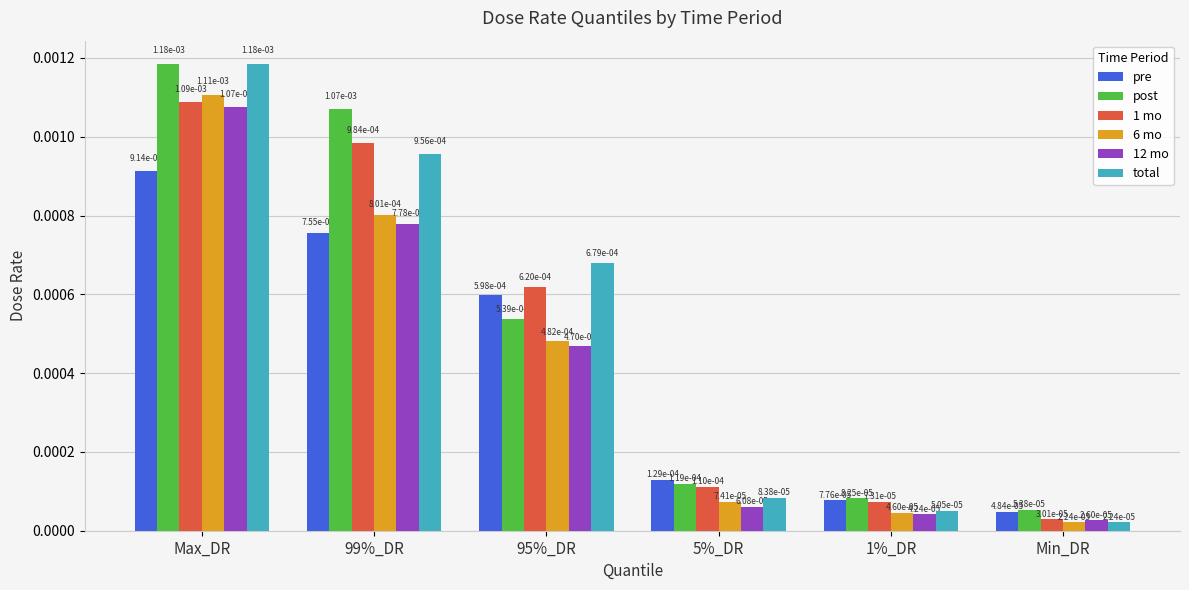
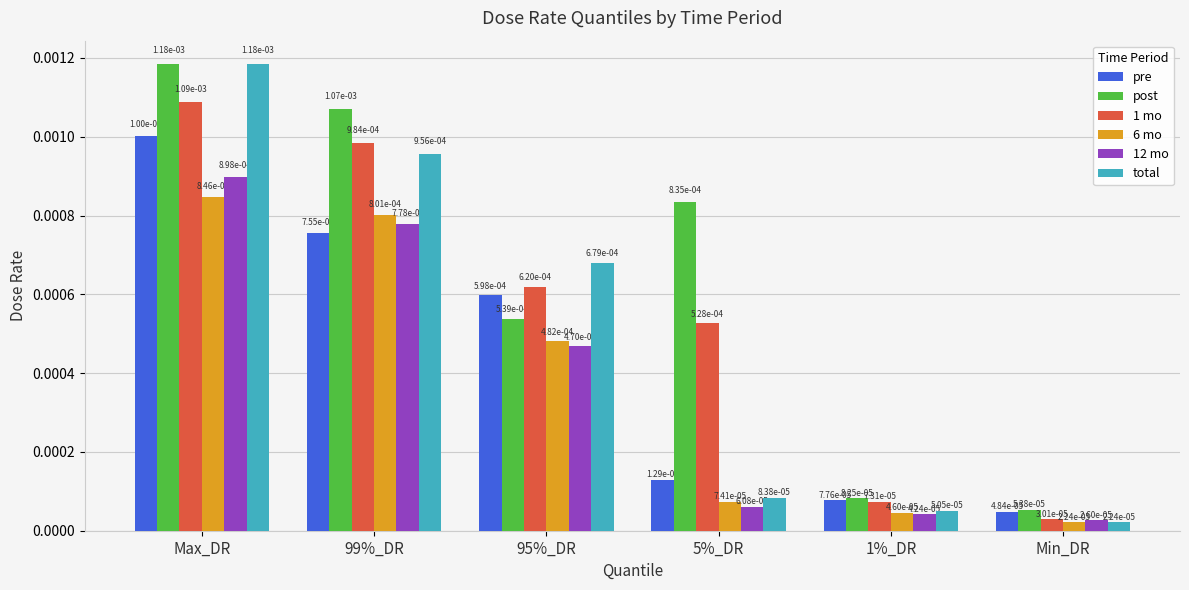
  {
    "pre": {
-     "Max_DR": "9.14e-04",
+     "Max_DR": "1.00e-03",
      "99%_DR": "7.55e-04",
      "95%_DR": "5.98e-04",
      "5%_DR": "1.29e-04"
    },
    "post": {
      "Max_DR": "1.18e-03",
      "99%_DR": "1.07e-03",
      "95%_DR": "5.39e-04",
-     "5%_DR": "1.19e-04"
+     "5%_DR": "8.35e-04"
    },
    "1 mo": {
      "Max_DR": "1.09e-03",
      "99%_DR": "9.84e-04",
      "95%_DR": "6.20e-04",
-     "5%_DR": "1.10e-04"
+     "5%_DR": "5.28e-04"
    },
    "6 mo": {
-     "Max_DR": "1.11e-03",
+     "Max_DR": "8.46e-04",
      "99%_DR": "8.01e-04",
      "5%_DR": "7.41e-05"
    },
    "12 mo": {
-     "Max_DR": "1.07e-03",
+     "Max_DR": "8.98e-04",
      "99%_DR": "7.78e-04",
      "5%_DR": "6.08e-05"
    },
    "total": {
      "Max_DR": "1.18e-03",
      "99%_DR": "9.56e-04",
      "95%_DR": "6.79e-04",
      "5%_DR": "8.38e-05"
    }
  }
